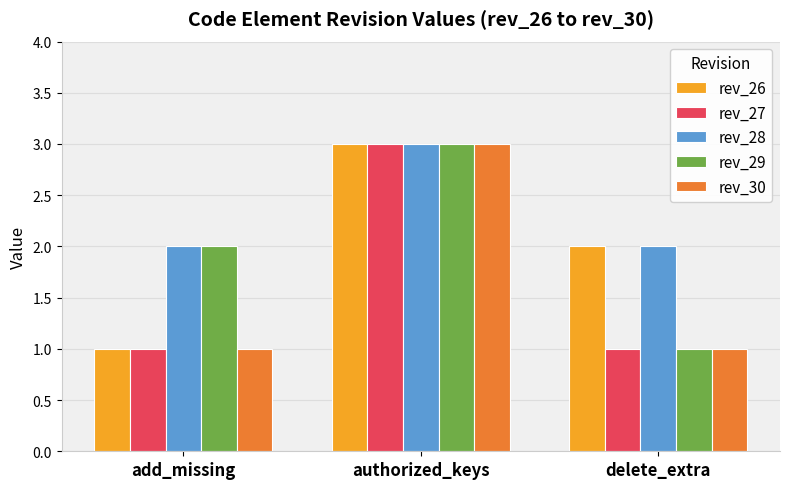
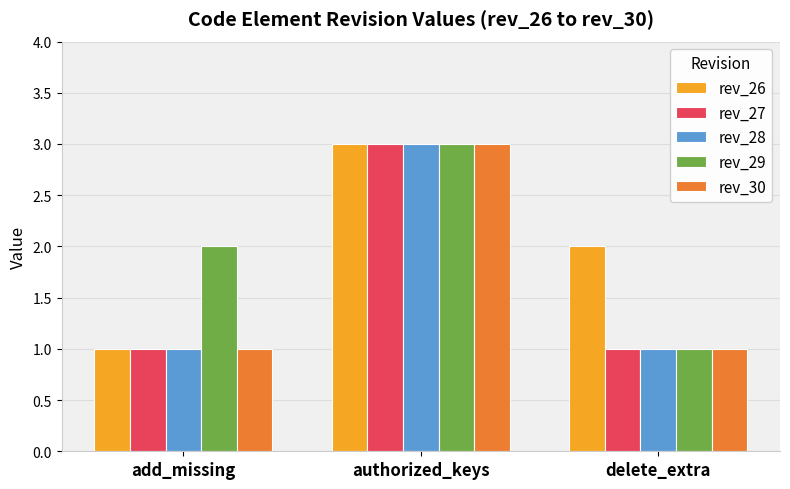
  {
    "rev_27": {
      "add_missing": 1,
      "authorized_keys": 3,
      "delete_extra": 1
    },
    "rev_28": {
-     "add_missing": 2,
+     "add_missing": 1,
      "authorized_keys": 3,
-     "delete_extra": 2
+     "delete_extra": 1
    },
    "rev_29": {
      "add_missing": 2,
      "authorized_keys": 3,
      "delete_extra": 1
    }
  }
